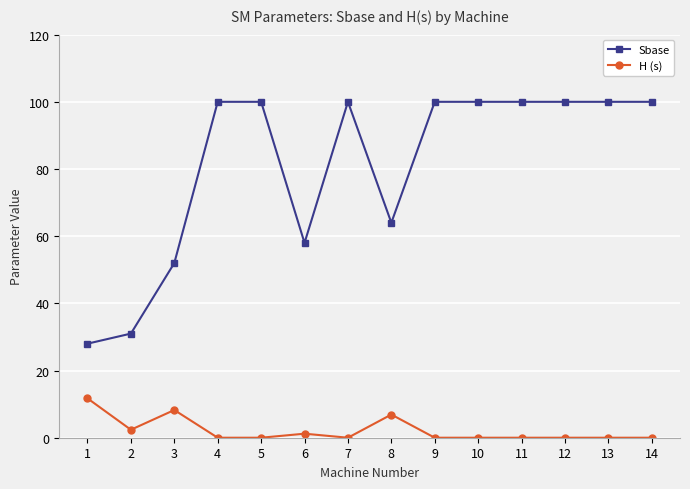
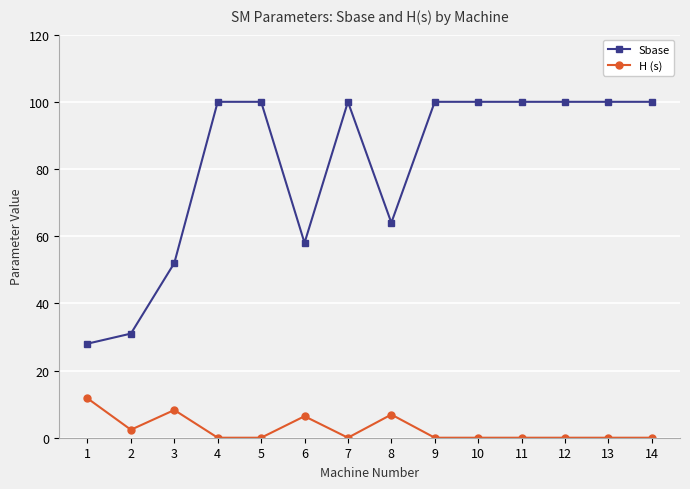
  {
    "Sbase": {
      "1": 28,
      "2": 31,
      "3": 52,
      "4": 100,
      "5": 100,
      "6": 58,
      "7": 100,
      "8": 64,
      "9": 100,
      "10": 100,
      "11": 100,
      "12": 100,
      "13": 100,
      "14": 100
    },
    "H (s)": {
      "1": 12,
      "2": 2,
      "3": 8,
      "4": 0,
      "5": 0,
-     "6": 1,
+     "6": 6,
      "7": 0,
      "8": 7,
      "9": 0,
      "10": 0,
      "11": 0,
      "12": 0,
      "13": 0,
      "14": 0
    }
  }
